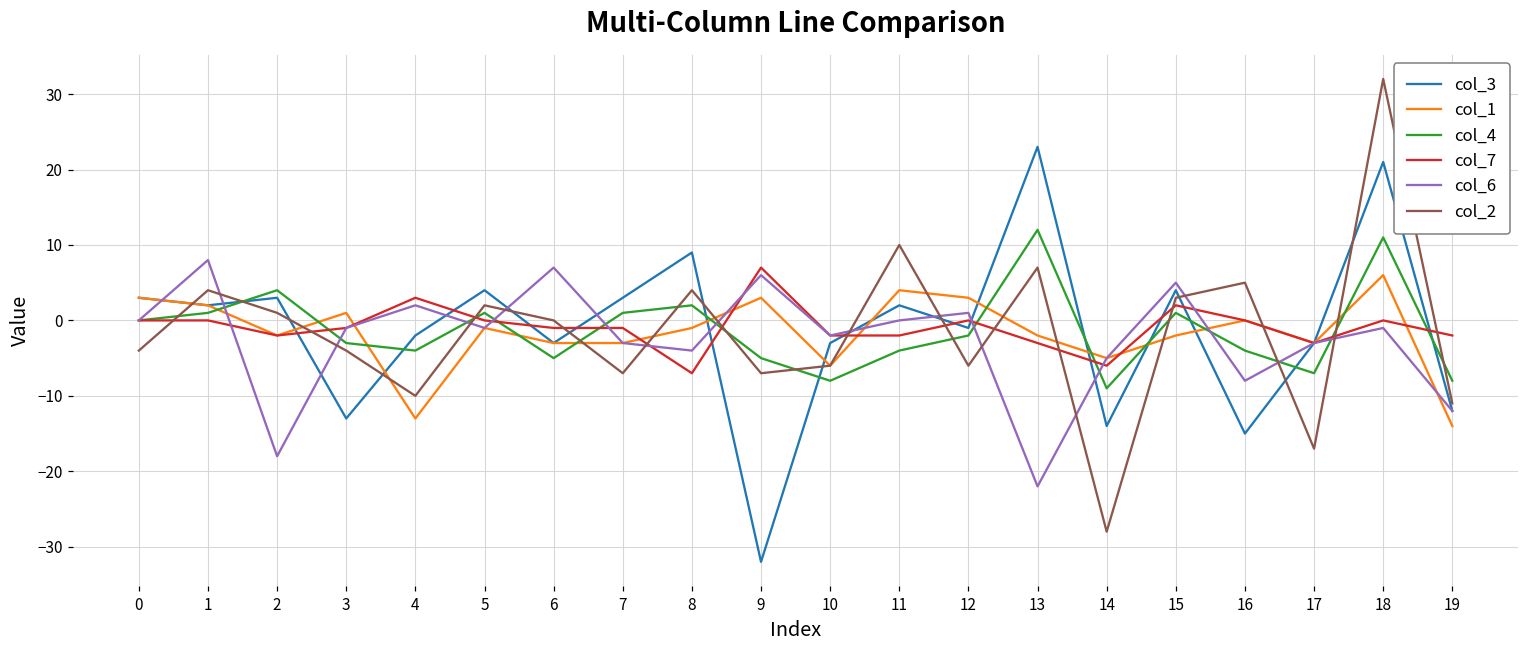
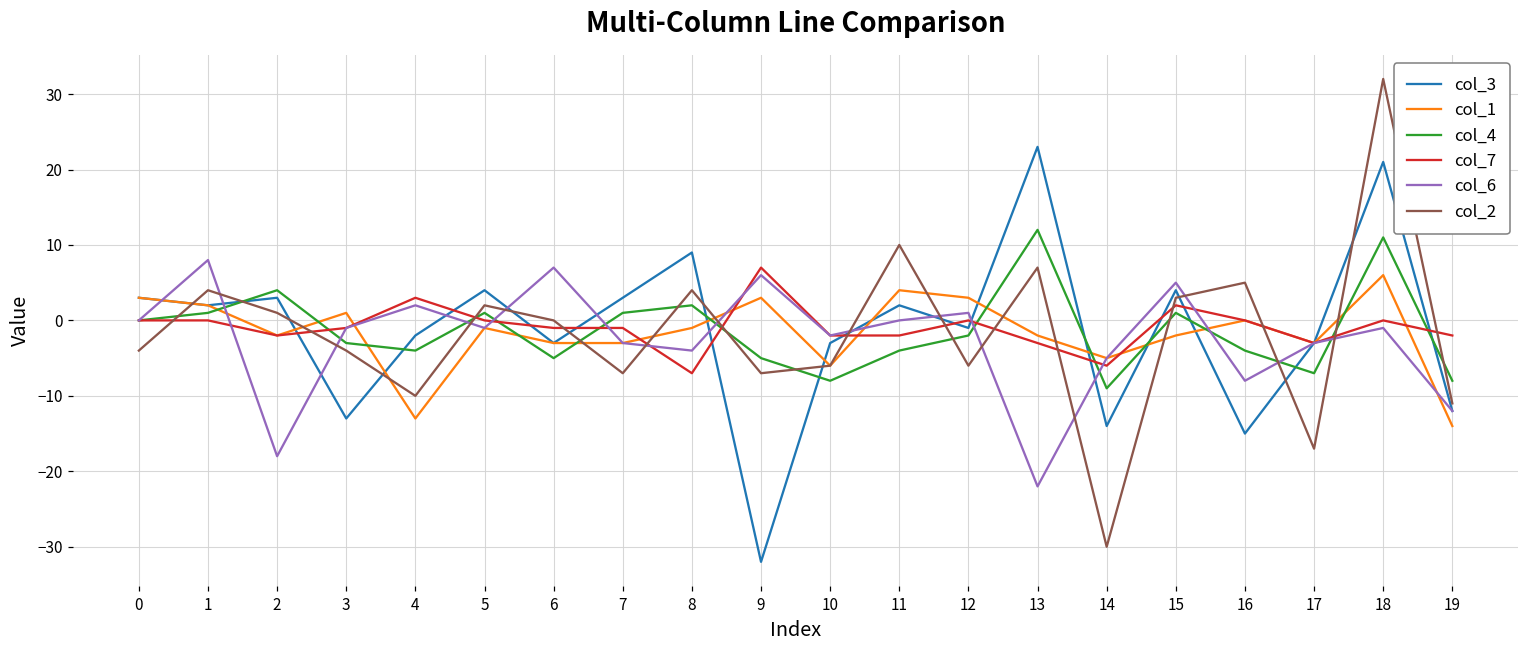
  {
    "col_3": {
      "2": 3,
      "3": -13,
      "4": -2,
      "5": 4,
      "7": 3,
      "8": 9,
      "9": -32,
      "10": -3,
      "11": 2,
      "12": -1,
      "13": 23,
      "14": -14,
      "15": 4,
      "16": -15,
      "18": 21
    },
    "col_1": {
      "3": 1,
      "4": -13,
      "8": -1,
      "9": 3,
      "11": 4,
      "12": 3,
      "13": -2,
      "15": -2,
      "18": 6,
      "19": -14
    },
    "col_4": {
      "1": 1,
      "2": 4,
      "3": -3,
      "4": -4,
      "5": 1,
      "6": -5,
      "7": 1,
      "8": 2,
      "9": -5,
      "10": -8,
      "11": -4,
      "12": -2,
      "13": 12,
      "14": -9,
      "15": 1,
      "16": -4,
      "17": -7,
      "18": 11,
      "19": -8
    },
    "col_7": {
      "1": 0,
      "4": 3,
      "5": 0,
      "6": -1,
      "7": -1,
      "8": -7,
      "9": 7,
      "11": -2,
      "12": 0,
      "13": -3,
      "14": -6,
      "15": 2,
      "18": 0,
      "19": -2
    },
    "col_6": {
      "1": 8,
      "2": -18,
      "4": 2,
      "6": 7,
      "8": -4,
      "9": 6,
      "11": 0,
      "12": 1,
      "13": -22,
      "15": 5,
      "16": -8,
      "18": -1
    },
    "col_2": {
      "0": -4,
      "1": 4,
      "2": 1,
      "3": -4,
      "4": -10,
      "5": 2,
      "6": 0,
      "7": -7,
      "8": 4,
      "9": -7,
      "11": 10,
      "12": -6,
      "13": 7,
-     "14": -28,
+     "14": -30,
      "15": 3,
      "16": 5,
      "17": -17,
      "18": 32,
      "19": -11
    }
  }
